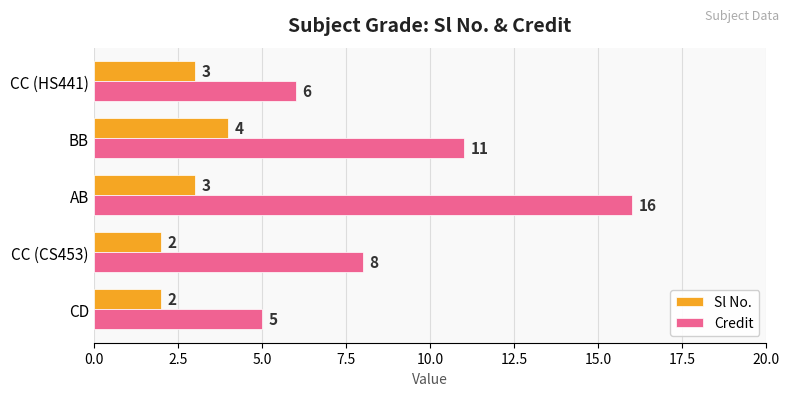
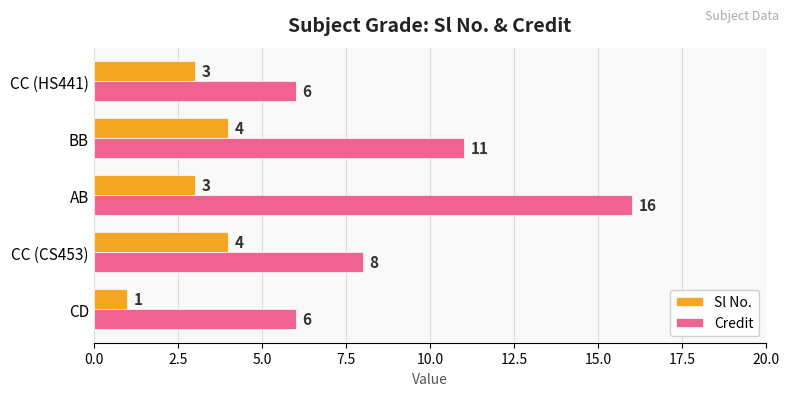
  {
    "Sl No.": {
      "CC (HS441)": 3,
      "BB": 4,
      "AB": 3,
-     "CC (CS453)": 2,
-     "CD": 2
+     "CC (CS453)": 4,
+     "CD": 1
    },
    "Credit": {
      "CC (HS441)": 6,
      "BB": 11,
      "AB": 16,
      "CC (CS453)": 8,
-     "CD": 5
+     "CD": 6
    }
  }
